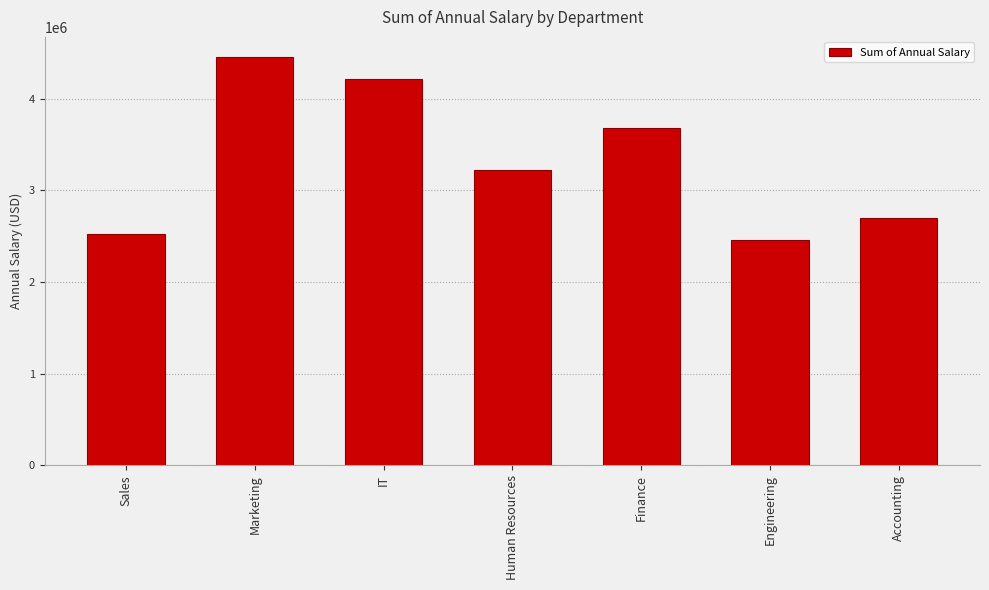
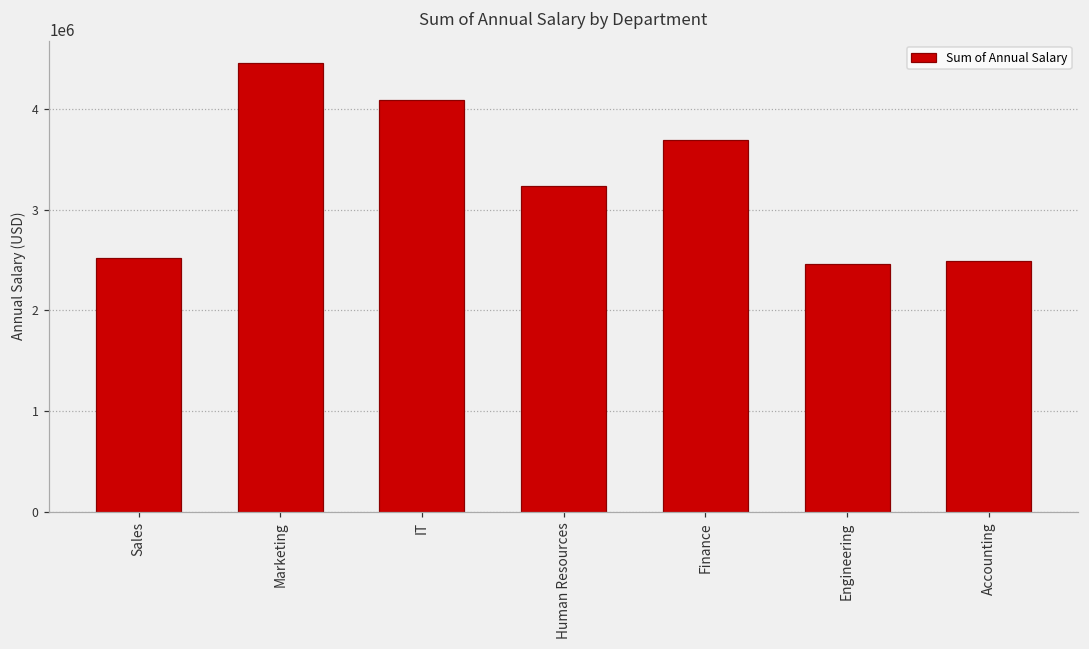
  {
    "Sales": 2500000,
    "Marketing": 4500000,
-   "IT": 4200000,
+   "IT": 4100000,
    "Human Resources": 3200000,
    "Finance": 3700000,
    "Engineering": 2500000,
-   "Accounting": 2700000
+   "Accounting": 2500000
  }
